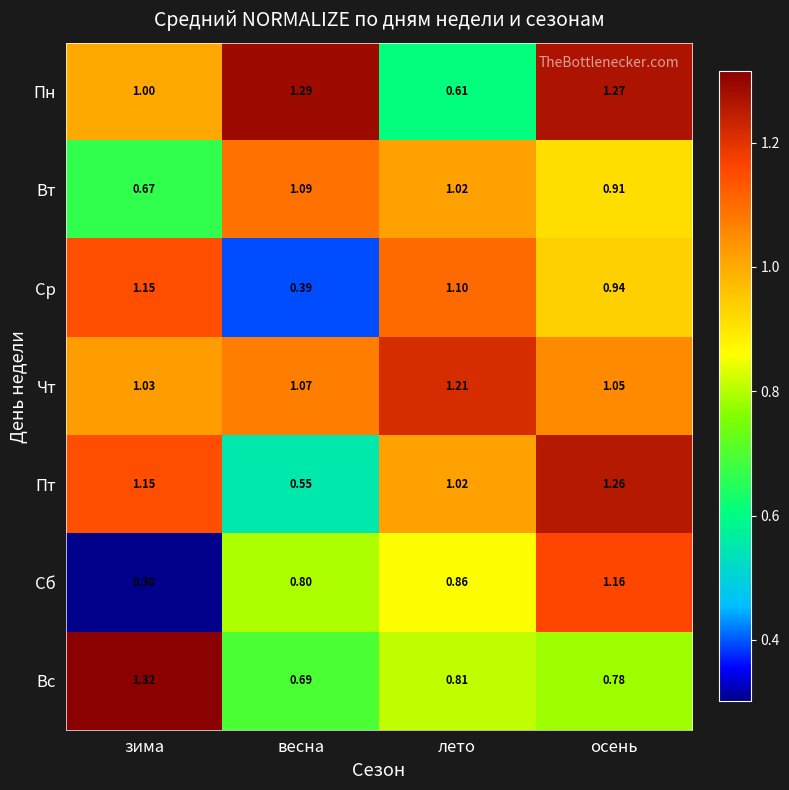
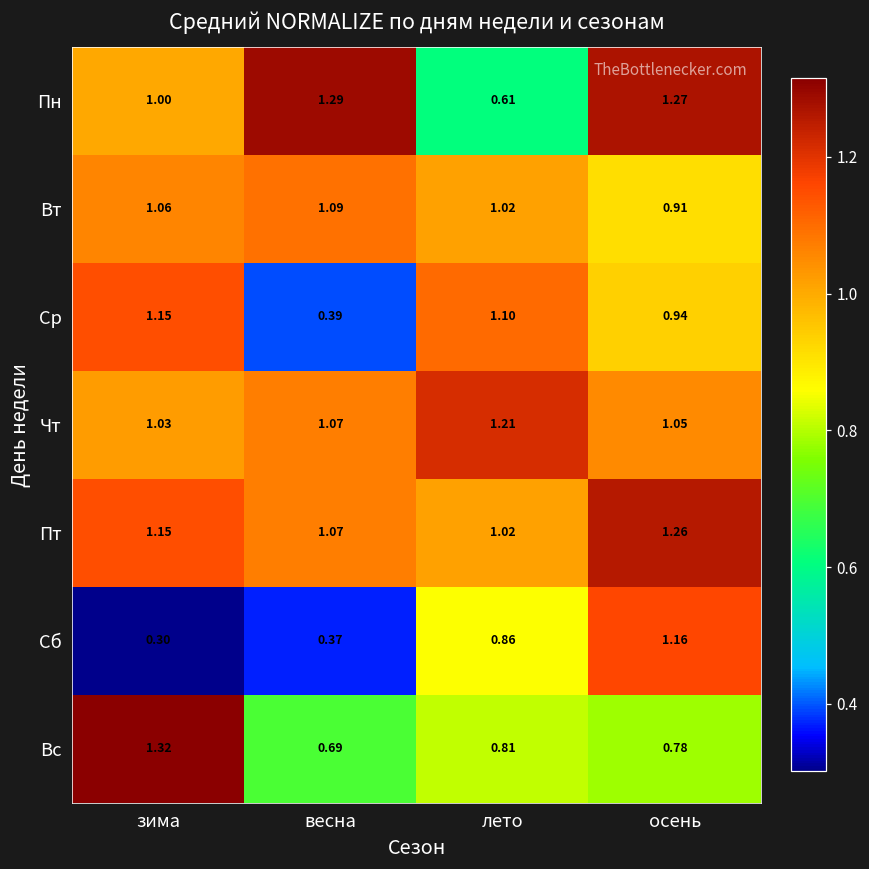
  {
    "Пн": {
      "зима": 1.00,
      "весна": 1.29,
      "лето": 0.61
    },
    "Вт": {
-     "зима": 0.67,
+     "зима": 1.06,
      "весна": 1.09,
      "лето": 1.02,
      "осень": 0.91
    },
    "Ср": {
      "зима": 1.15,
      "весна": 0.39,
      "лето": 1.10,
      "осень": 0.94
    },
    "Чт": {
      "зима": 1.03,
      "весна": 1.07,
      "лето": 1.21,
      "осень": 1.05
    },
    "Пт": {
      "зима": 1.15,
-     "весна": 0.55,
+     "весна": 1.07,
      "лето": 1.02,
      "осень": 1.26
    },
    "Сб": {
      "зима": 0.30,
-     "весна": 0.80,
+     "весна": 0.37,
      "лето": 0.86,
      "осень": 1.16
    },
    "Вс": {
      "зима": 1.32,
      "весна": 0.69,
      "лето": 0.81,
      "осень": 0.78
    }
  }
